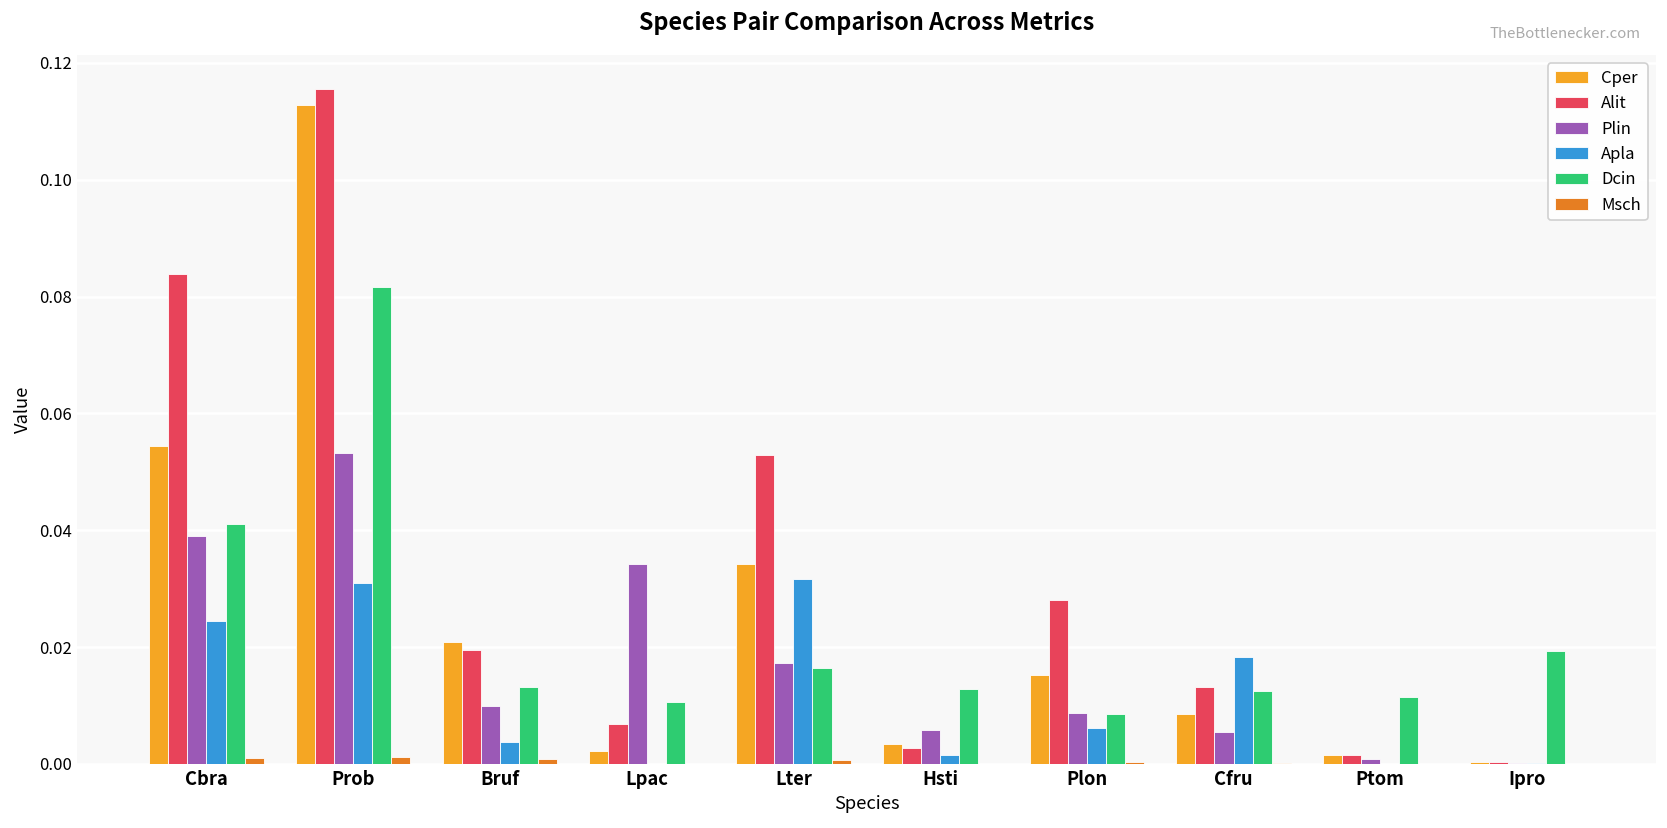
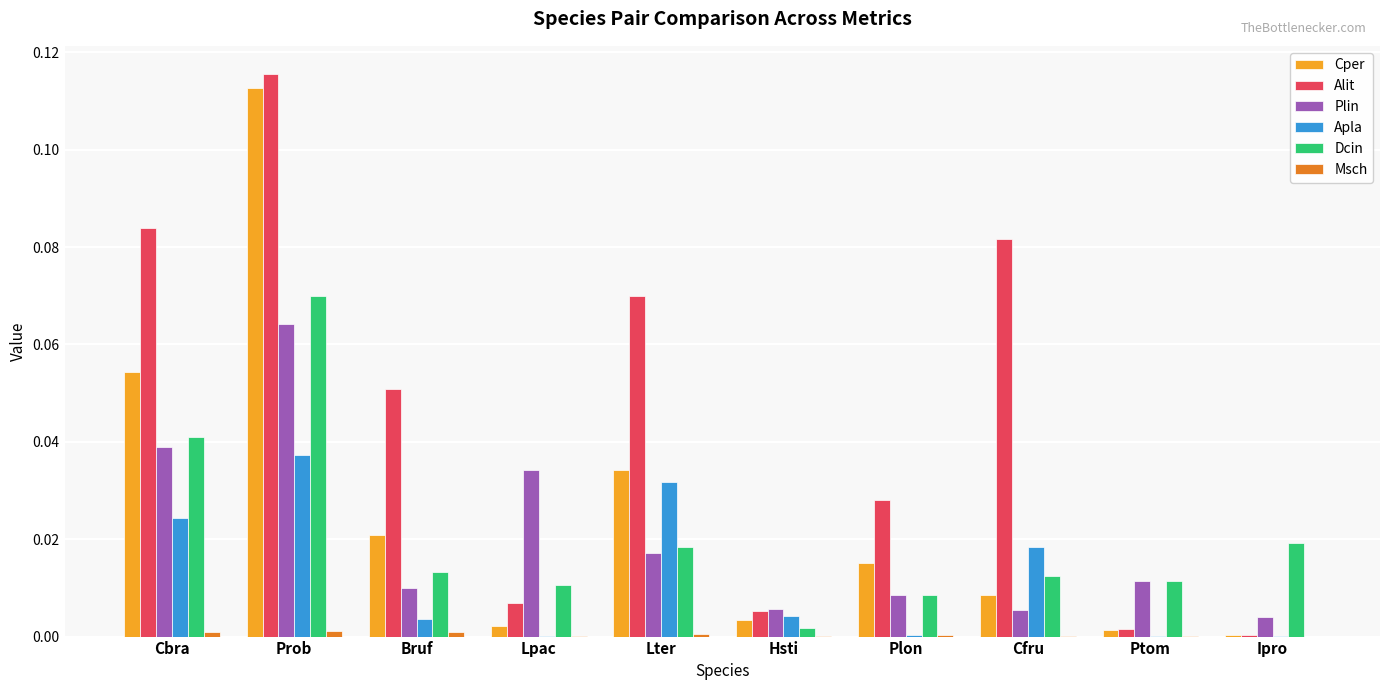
  {
    "Alit": {
      "Cbra": 0.084,
      "Prob": 0.116,
-     "Bruf": 0.020,
+     "Bruf": 0.051,
      "Lpac": 0.007,
-     "Lter": 0.053,
-     "Hsti": 0.003,
+     "Lter": 0.070,
+     "Hsti": 0.005,
      "Plon": 0.028,
-     "Cfru": 0.013,
+     "Cfru": 0.082,
      "Ptom": 0.002
    },
    "Plin": {
      "Cbra": 0.039,
-     "Prob": 0.053,
+     "Prob": 0.064,
      "Bruf": 0.010,
      "Lpac": 0.034,
      "Lter": 0.017,
      "Hsti": 0.006,
      "Plon": 0.009,
      "Cfru": 0.005,
-     "Ptom": 0.001,
-     "Ipro": 0.000
+     "Ptom": 0.011,
+     "Ipro": 0.004
    },
    "Apla": {
      "Cbra": 0.024,
-     "Prob": 0.031,
+     "Prob": 0.037,
      "Bruf": 0.004,
      "Lter": 0.032,
-     "Hsti": 0.002,
-     "Plon": 0.006,
+     "Hsti": 0.004,
+     "Plon": 0.000,
      "Cfru": 0.018
    },
    "Dcin": {
      "Cbra": 0.041,
-     "Prob": 0.082,
+     "Prob": 0.070,
      "Bruf": 0.013,
      "Lpac": 0.011,
-     "Lter": 0.016,
-     "Hsti": 0.013,
+     "Lter": 0.018,
+     "Hsti": 0.002,
      "Plon": 0.008,
      "Cfru": 0.012,
      "Ptom": 0.011,
      "Ipro": 0.019
    }
  }
